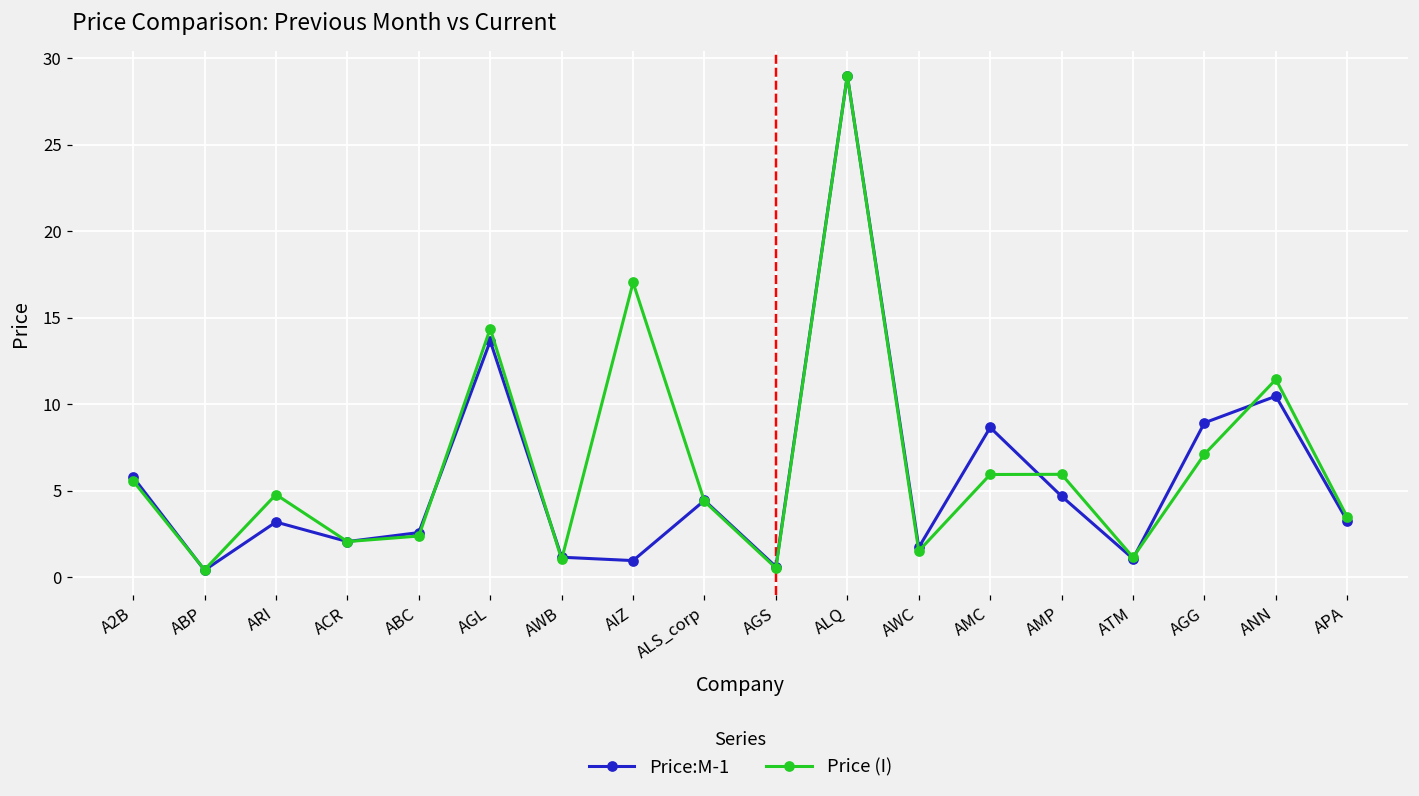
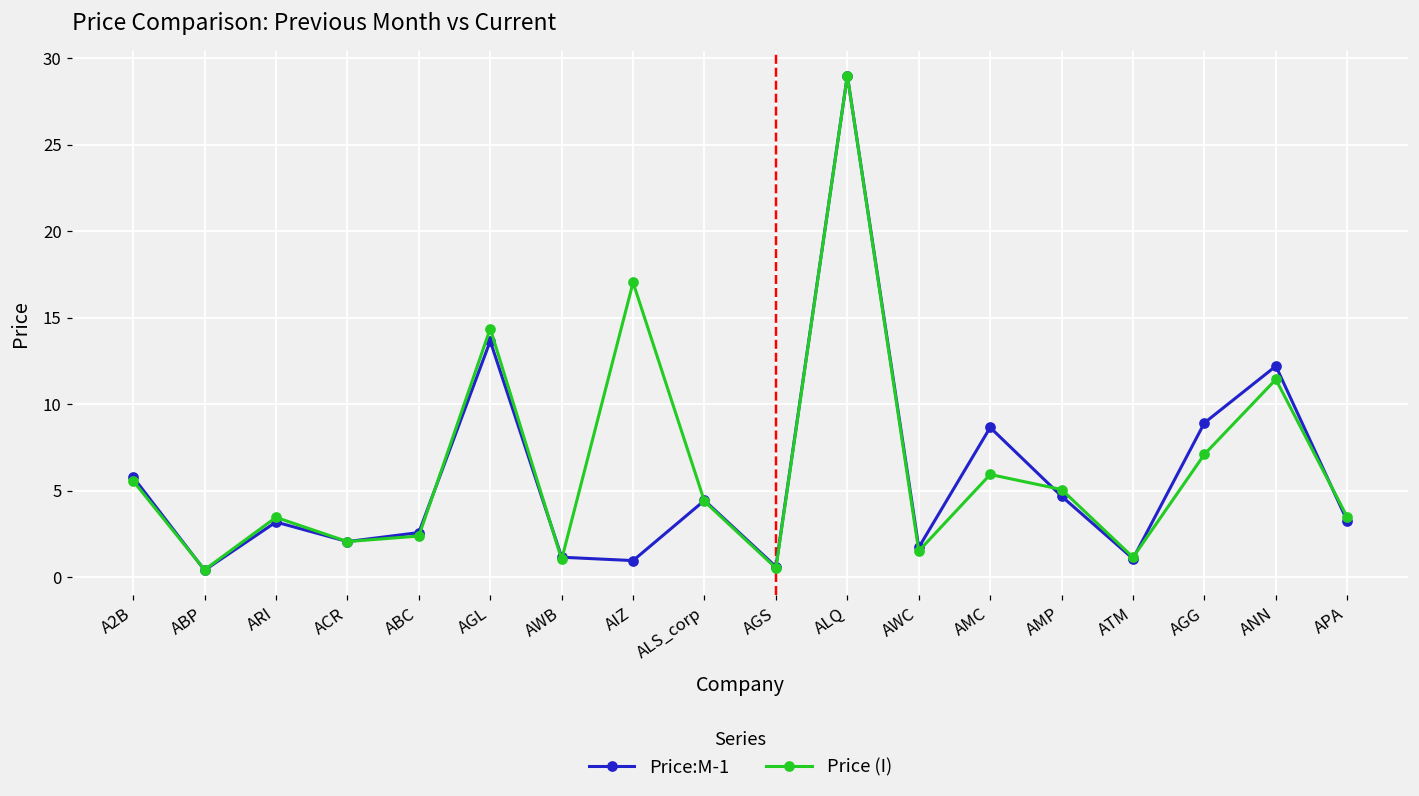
  {
    "Price:M-1": {
      "A2B": 5.8,
      "ARI": 3.2,
      "ABC": 2.6,
      "AGL": 13.7,
      "AIZ": 1.0,
      "AWC": 1.7,
      "AMC": 8.7,
      "AMP": 4.7,
      "AGG": 8.9,
-     "ANN": 10.5,
+     "ANN": 12.2,
      "APA": 3.2
    },
    "Price (I)": {
      "A2B": 5.6,
-     "ARI": 4.8,
+     "ARI": 3.5,
      "ABC": 2.4,
      "AGL": 14.4,
      "AIZ": 17.0,
      "AWC": 1.5,
      "AMC": 5.9,
-     "AMP": 5.9,
+     "AMP": 5.1,
      "AGG": 7.1,
      "ANN": 11.4,
      "APA": 3.5
    }
  }
